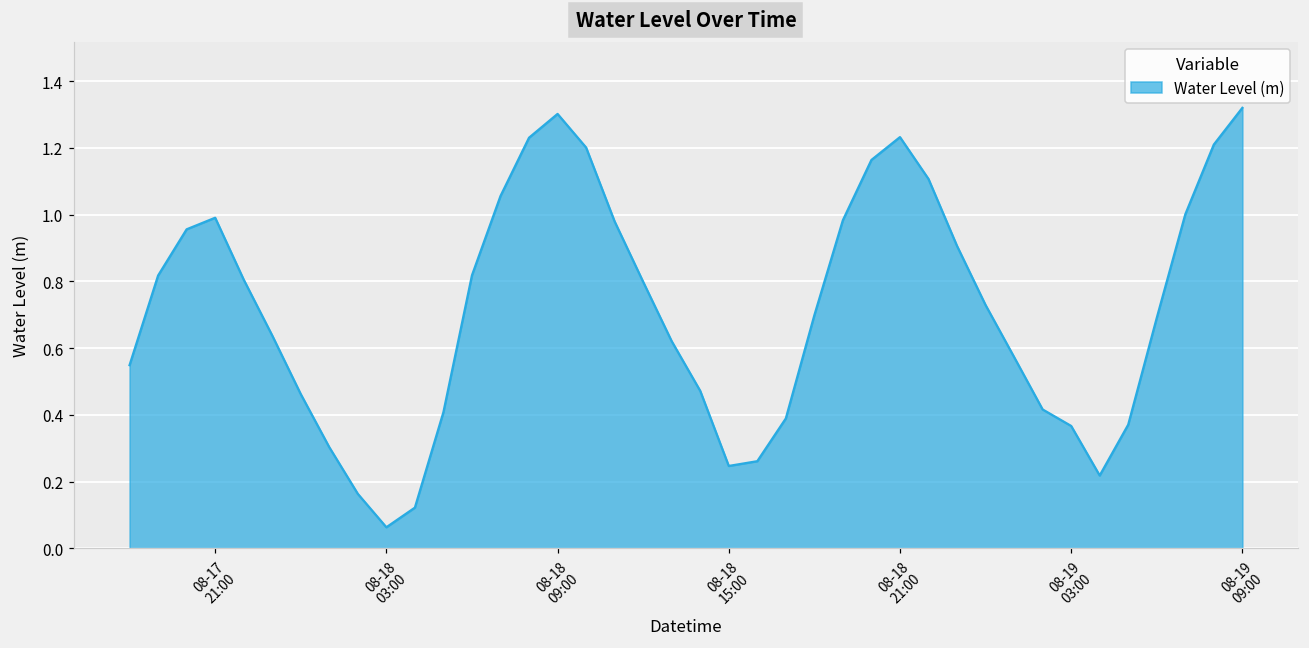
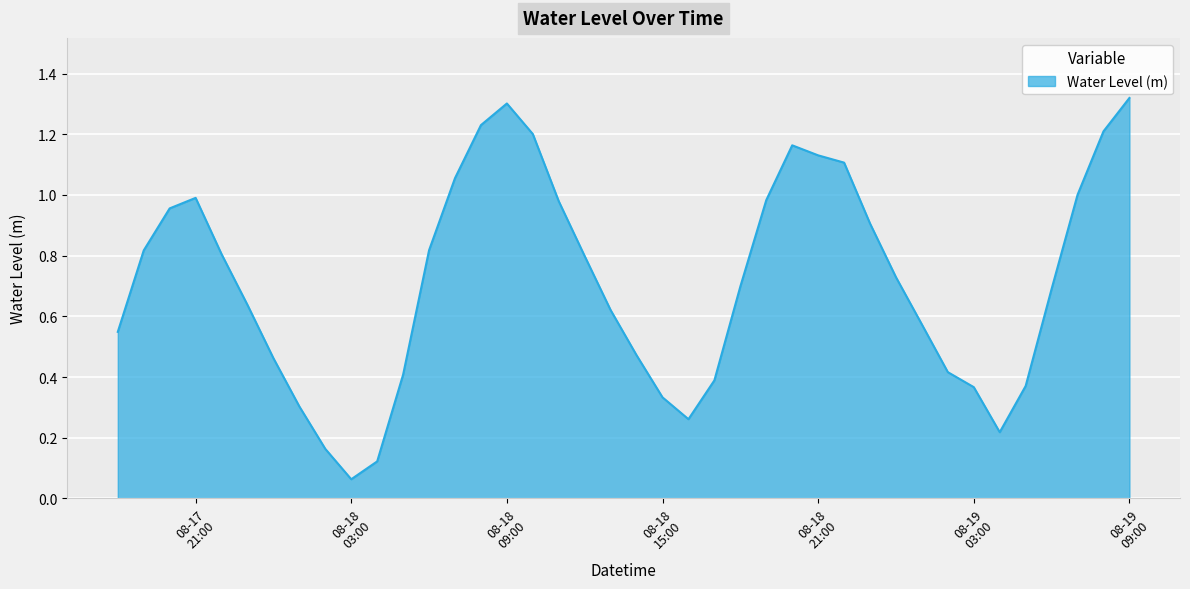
  {
    "08-17 21:00": 0.99,
    "08-18 03:00": 0.06,
    "08-18 09:00": 1.30,
-   "08-18 15:00": 0.25,
-   "08-18 21:00": 1.23,
+   "08-18 15:00": 0.33,
+   "08-18 21:00": 1.13,
    "08-19 03:00": 0.37,
    "08-19 09:00": 1.32
  }
